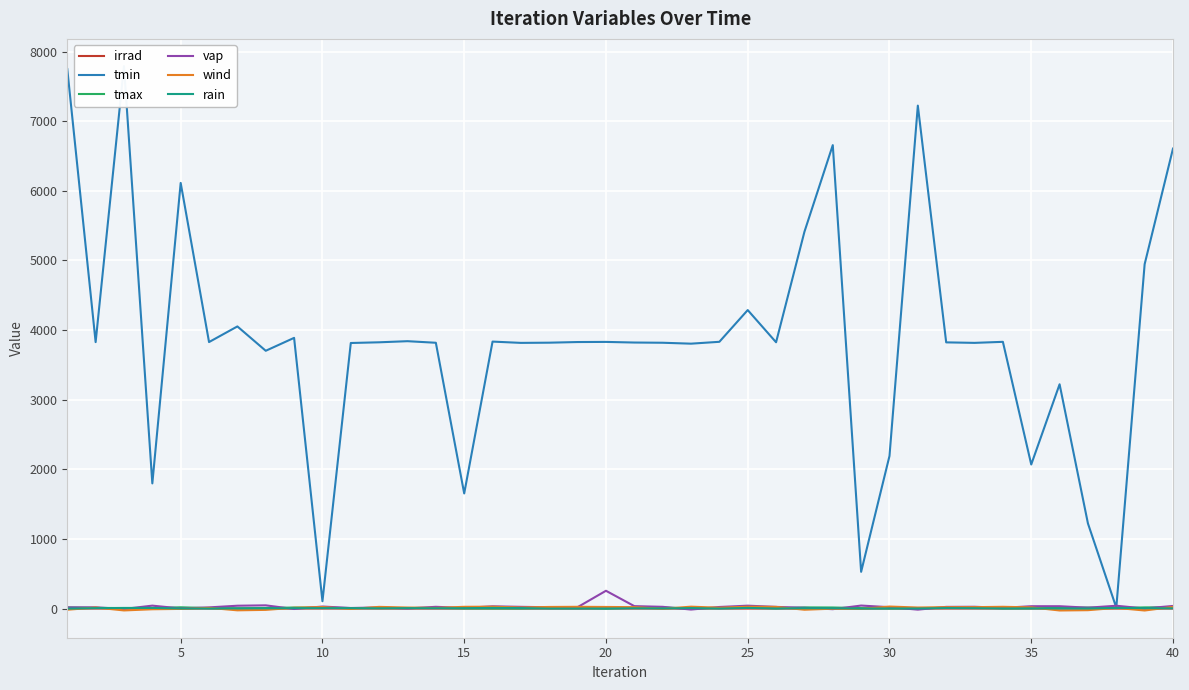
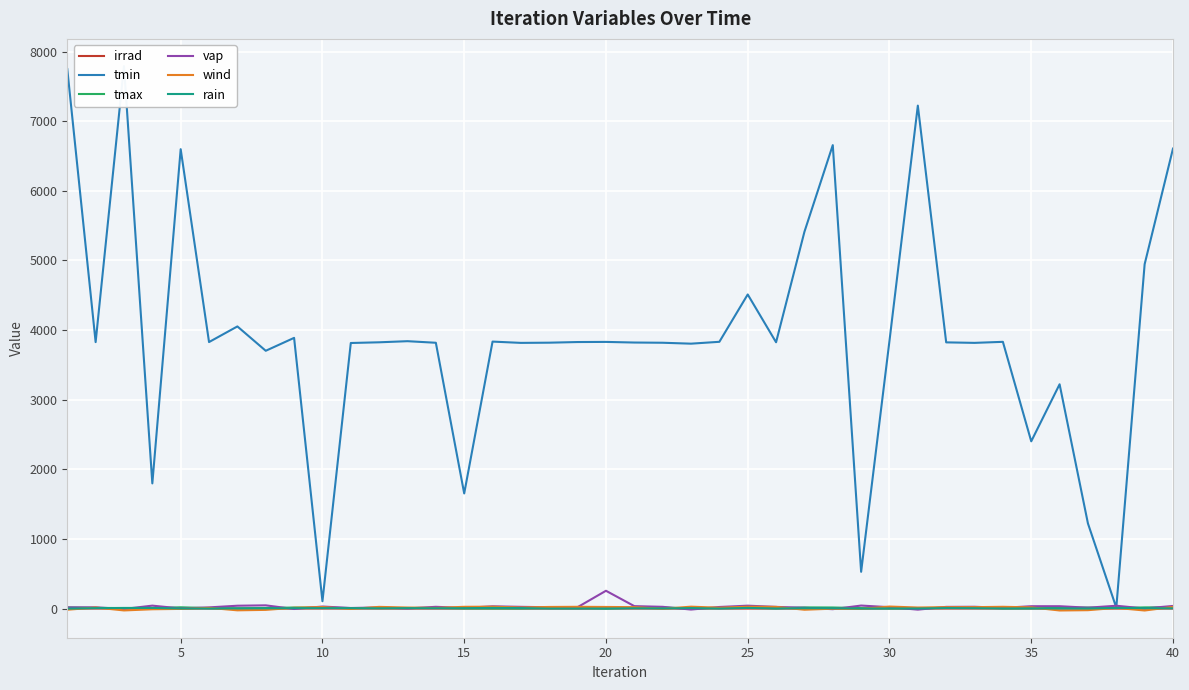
  {
    "tmin": {
-     "5": 6100,
+     "5": 6600,
      "10": 100,
      "15": 1700,
      "20": 3800,
-     "25": 4300,
-     "30": 2200,
-     "35": 2100,
+     "25": 4500,
+     "30": 3800,
+     "35": 2400,
      "40": 6600
    },
    "vap": {
      "20": 300
    }
  }
